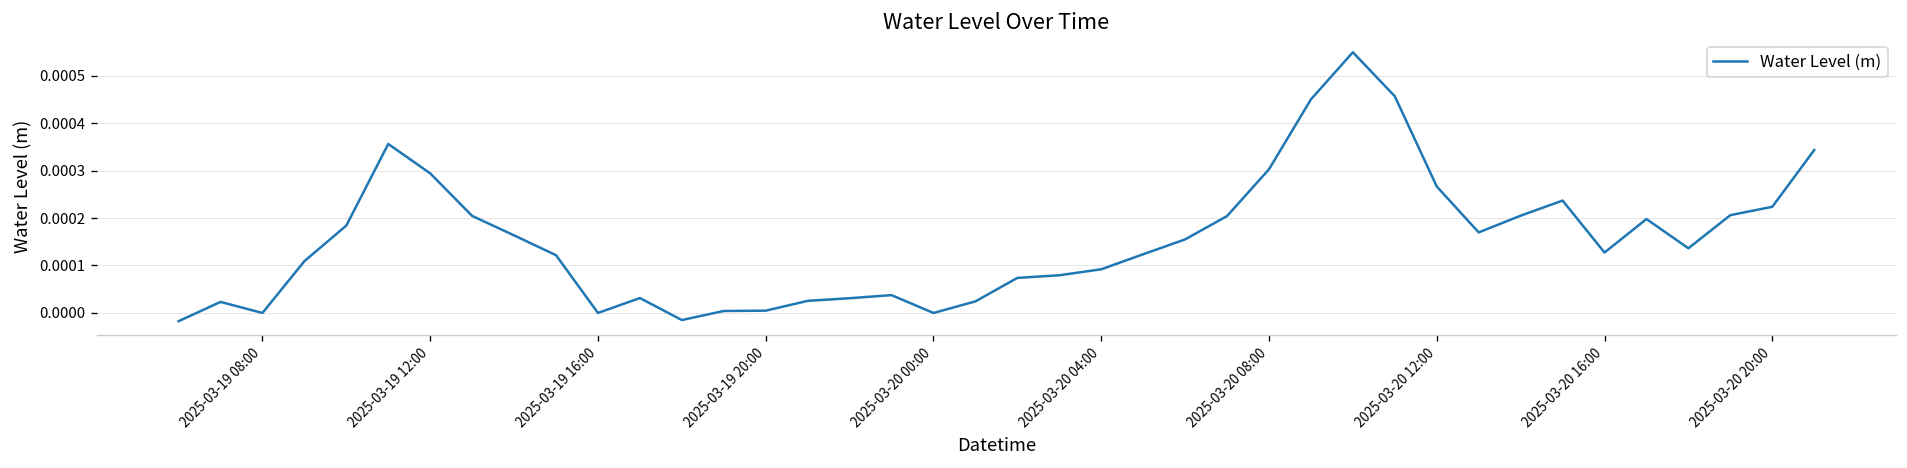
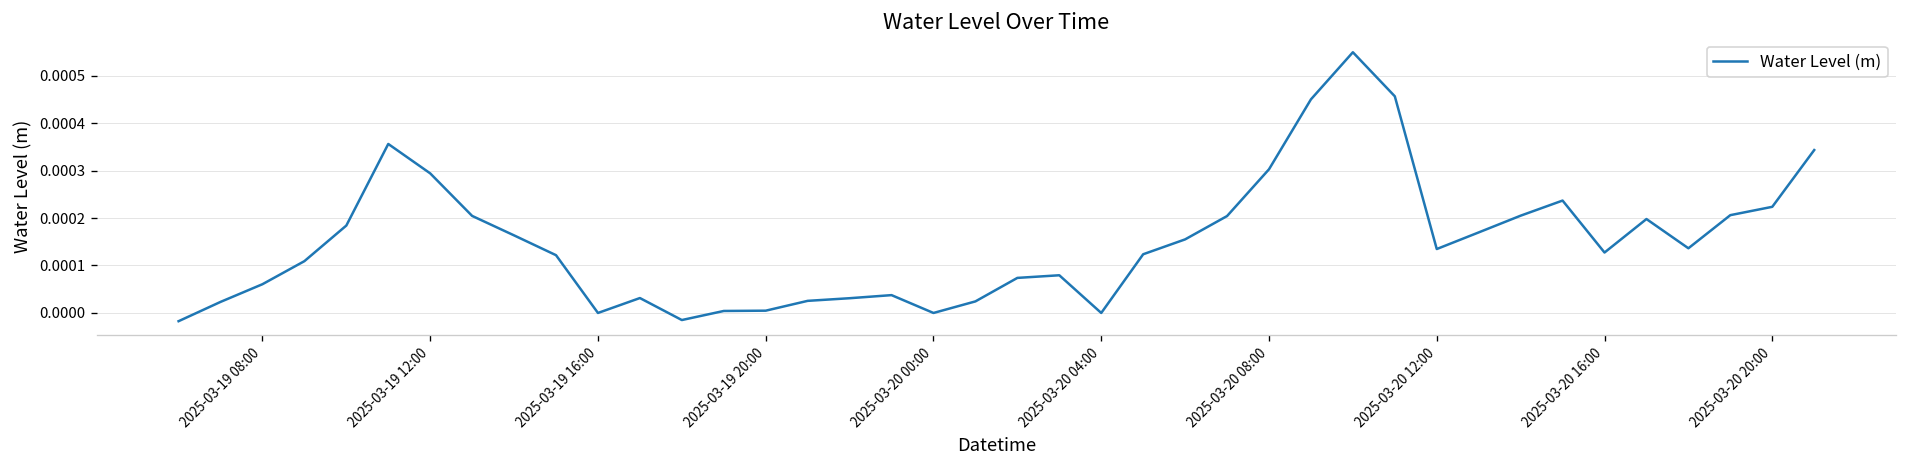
  {
-   "2025-03-19 08:00": 0.0000,
+   "2025-03-19 08:00": 0.0001,
    "2025-03-19 12:00": 0.00029,
    "2025-03-19 16:00": 0.00000,
    "2025-03-19 20:00": 0.00000,
    "2025-03-20 00:00": 0.00000,
-   "2025-03-20 04:00": 0.0001,
+   "2025-03-20 04:00": 0.0000,
    "2025-03-20 08:00": 0.00030,
-   "2025-03-20 12:00": 0.00027,
+   "2025-03-20 12:00": 0.00013,
    "2025-03-20 16:00": 0.00013,
    "2025-03-20 20:00": 0.00022
  }
